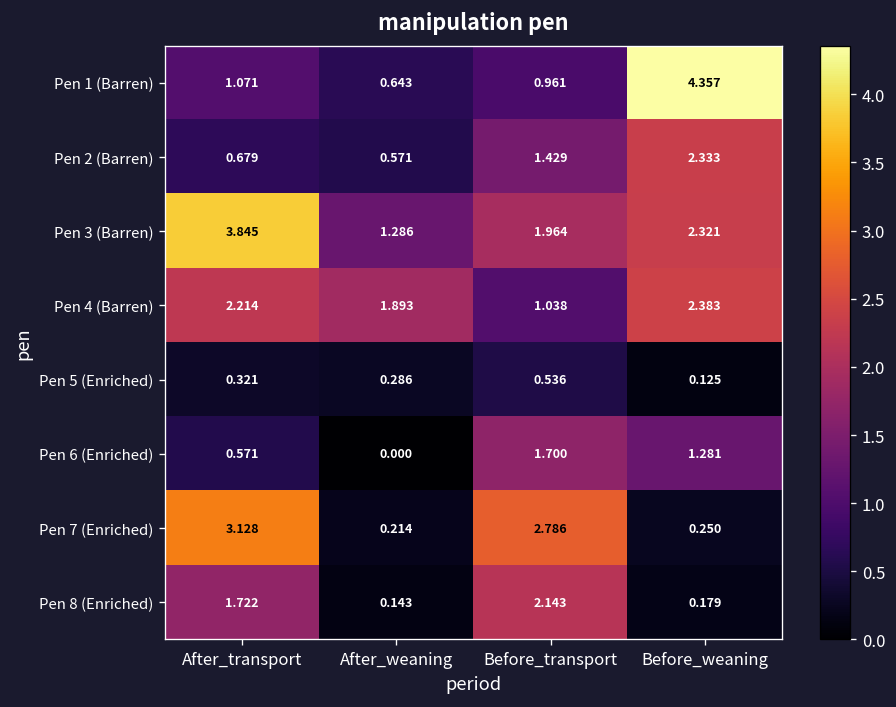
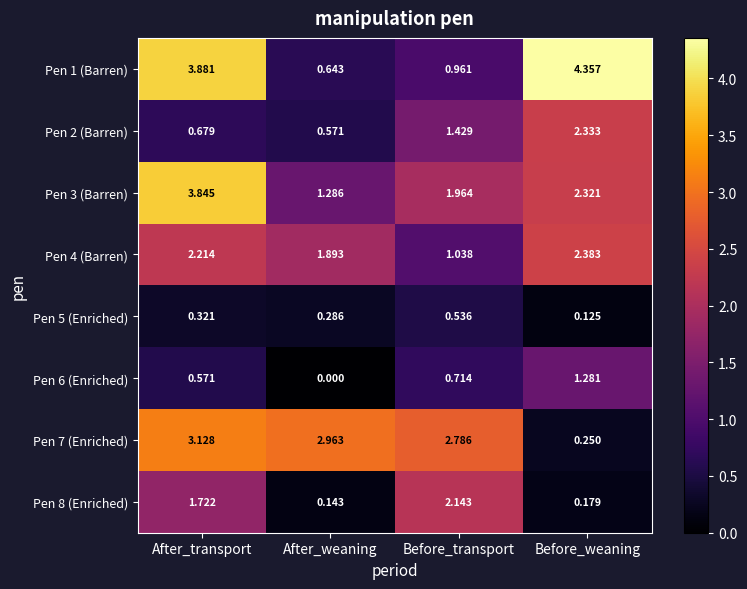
  {
    "Pen 1 (Barren)": {
-     "After_transport": 1.071,
+     "After_transport": 3.881,
      "After_weaning": 0.643,
      "Before_transport": 0.961,
      "Before_weaning": 4.357
    },
    "Pen 2 (Barren)": {
      "After_transport": 0.679,
      "After_weaning": 0.571,
      "Before_transport": 1.429,
      "Before_weaning": 2.333
    },
    "Pen 3 (Barren)": {
      "After_transport": 3.845,
      "After_weaning": 1.286,
      "Before_transport": 1.964,
      "Before_weaning": 2.321
    },
    "Pen 4 (Barren)": {
      "After_transport": 2.214,
      "After_weaning": 1.893,
      "Before_transport": 1.038,
      "Before_weaning": 2.383
    },
    "Pen 5 (Enriched)": {
      "After_transport": 0.321,
      "After_weaning": 0.286,
      "Before_transport": 0.536,
      "Before_weaning": 0.125
    },
    "Pen 6 (Enriched)": {
      "After_transport": 0.571,
      "After_weaning": 0.000,
-     "Before_transport": 1.700,
+     "Before_transport": 0.714,
      "Before_weaning": 1.281
    },
    "Pen 7 (Enriched)": {
      "After_transport": 3.128,
-     "After_weaning": 0.214,
+     "After_weaning": 2.963,
      "Before_transport": 2.786,
      "Before_weaning": 0.250
    },
    "Pen 8 (Enriched)": {
      "After_transport": 1.722,
      "After_weaning": 0.143,
      "Before_transport": 2.143,
      "Before_weaning": 0.179
    }
  }
